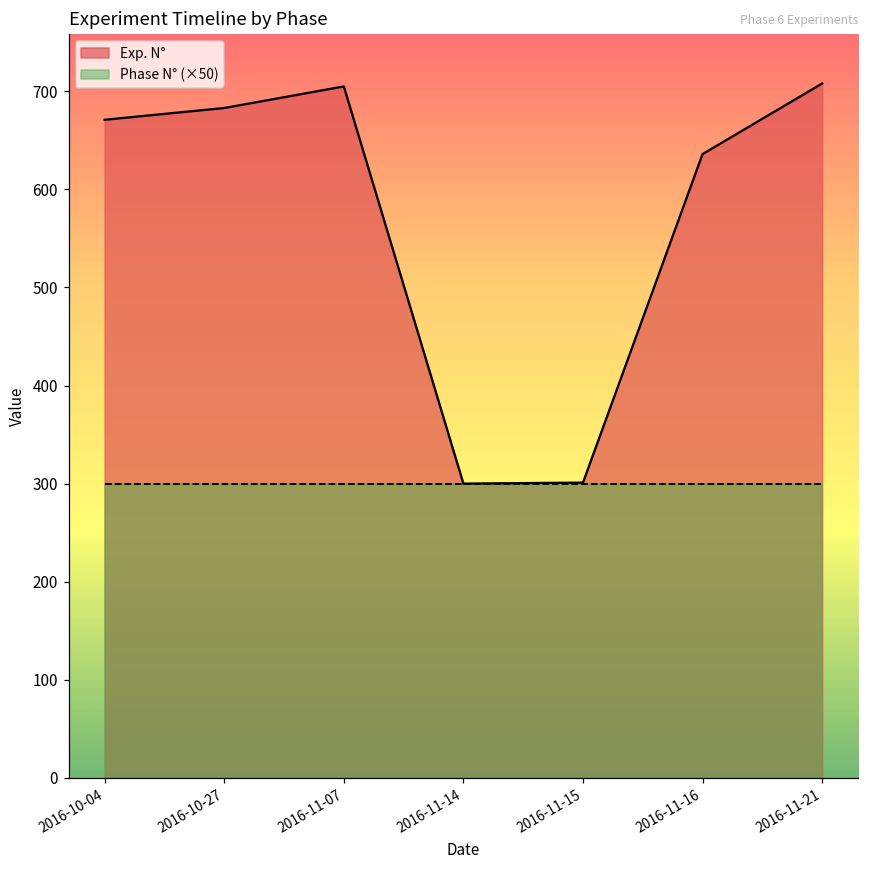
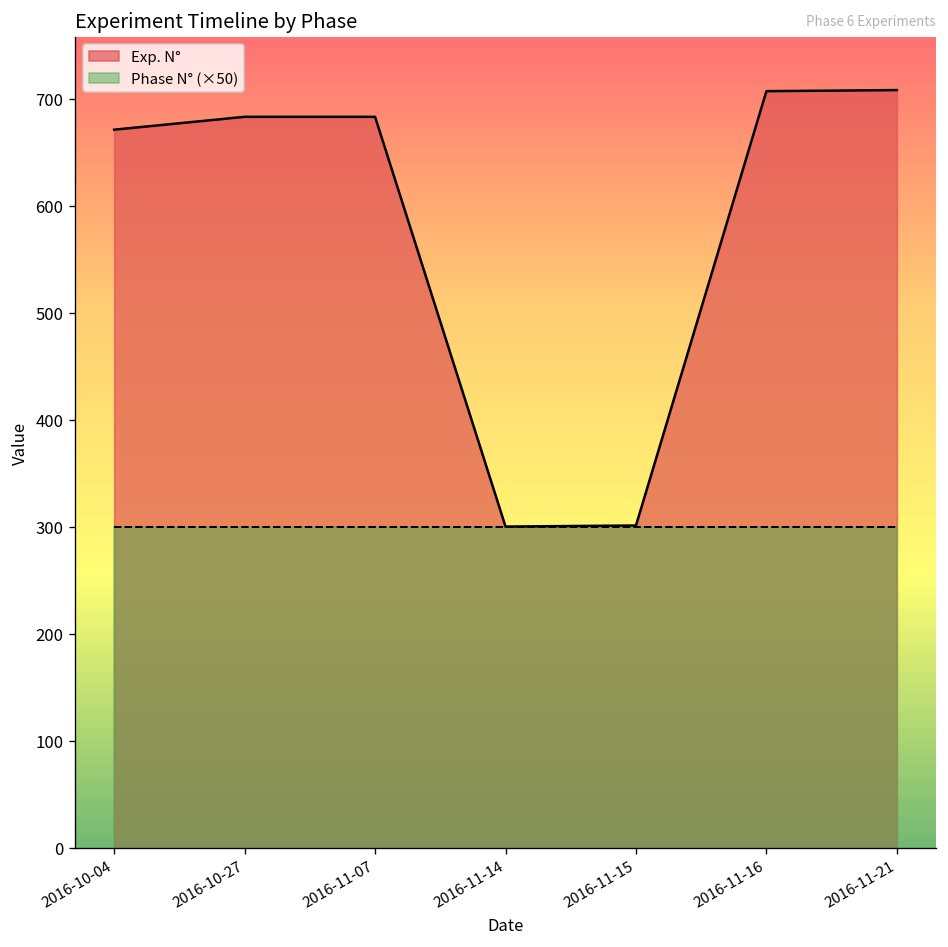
  {
    "Exp. N°": {
      "2016-10-04": 670,
      "2016-10-27": 680,
-     "2016-11-07": 710,
-     "2016-11-16": 640,
+     "2016-11-07": 680,
+     "2016-11-16": 710,
      "2016-11-21": 710
    },
    "Phase N° (×50)": {
      "2016-10-04": 300,
      "2016-10-27": 300,
      "2016-11-07": 300,
      "2016-11-16": 300,
      "2016-11-21": 300
    }
  }
